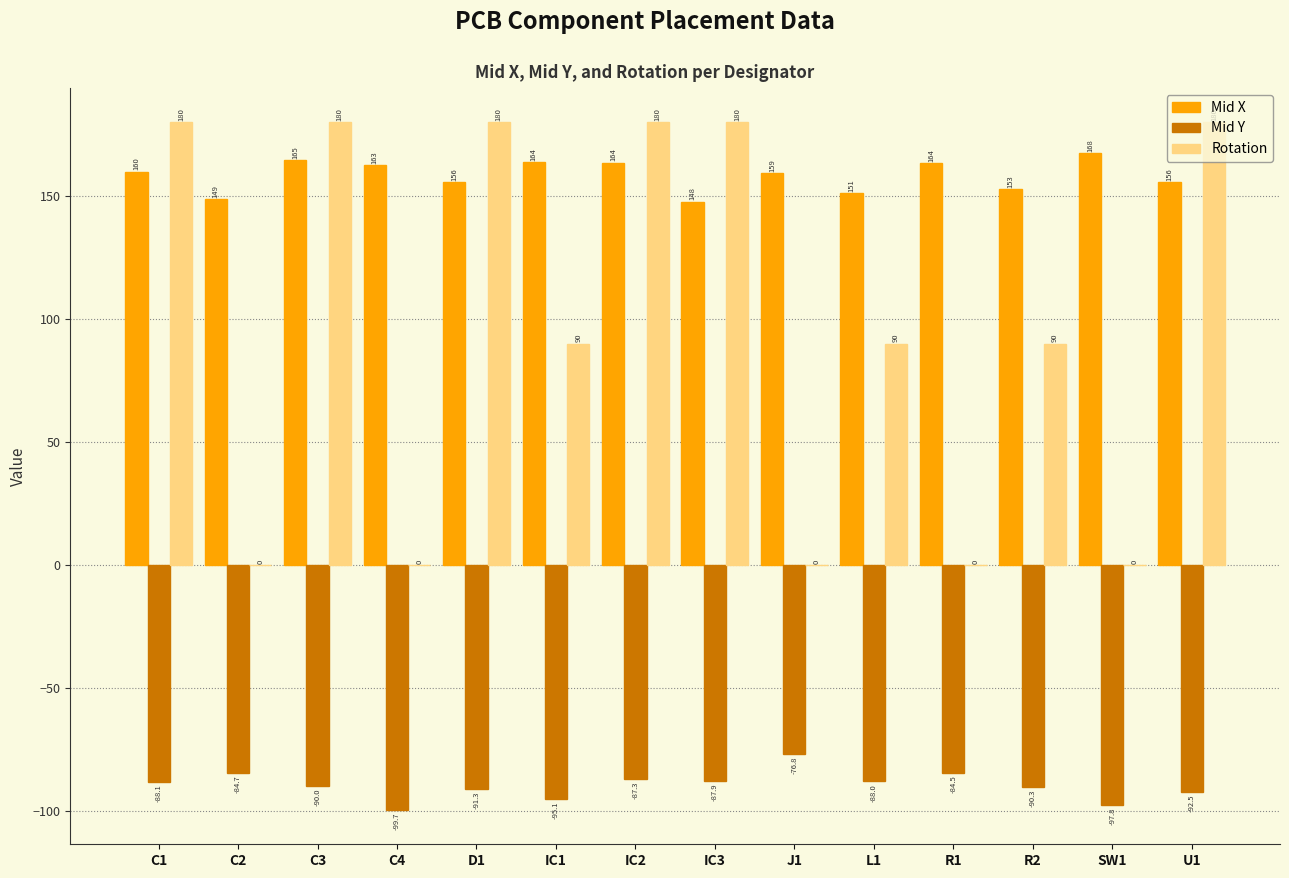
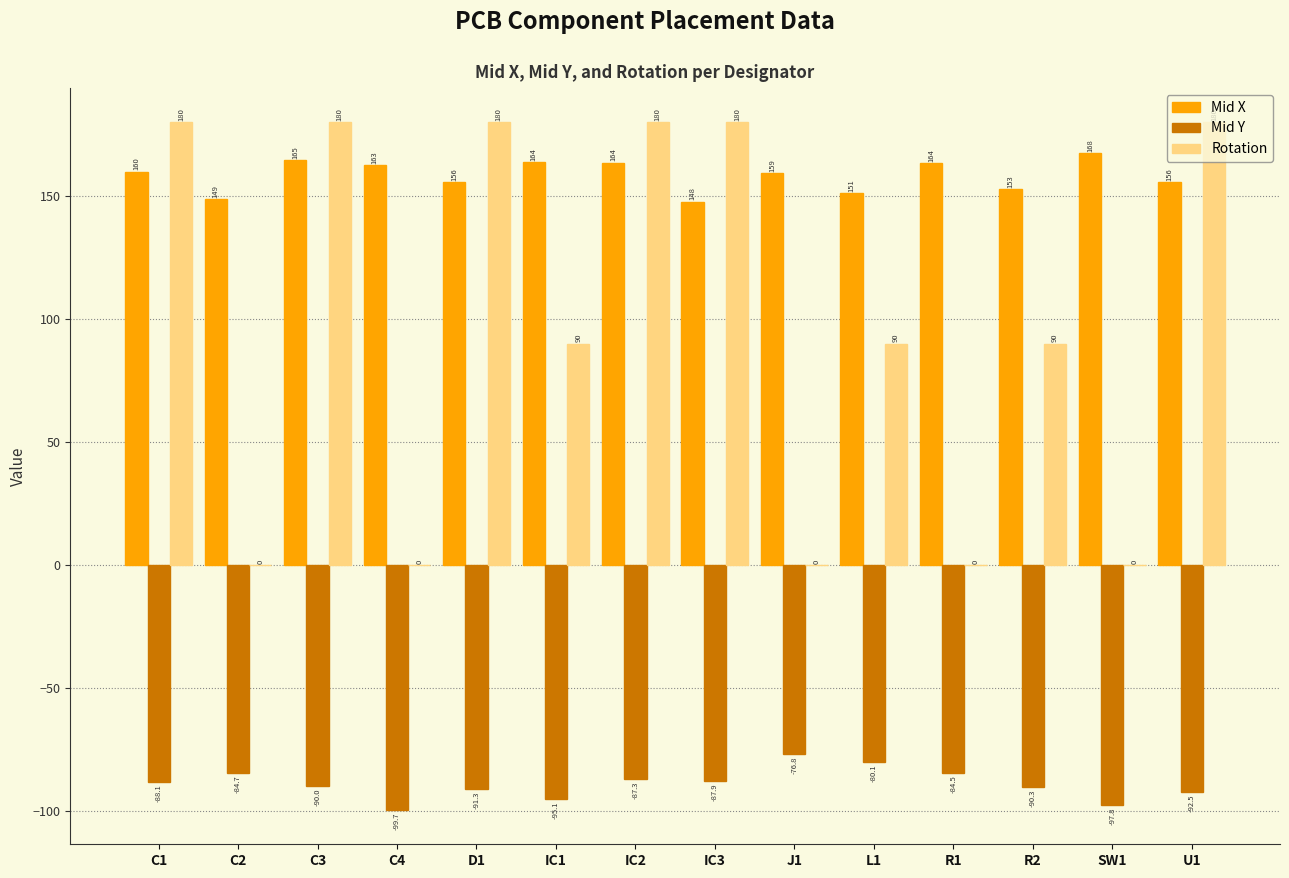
  {
    "Mid X": {
      "C1": 160,
      "C2": 149,
      "C3": 165,
      "C4": 163,
      "D1": 156,
      "IC1": 164,
      "IC2": 164,
      "IC3": 148,
      "J1": 159,
      "L1": 151,
      "R1": 164,
      "R2": 153,
      "SW1": 168,
      "U1": 156
    },
    "Mid Y": {
      "C1": -88.1,
      "C2": -84.7,
      "C3": -90.0,
      "C4": -99.7,
      "D1": -91.3,
      "IC1": -95.1,
      "IC2": -87.3,
      "IC3": -87.9,
      "J1": -76.8,
-     "L1": -88.0,
+     "L1": -80.1,
      "R1": -84.5,
      "R2": -90.3,
      "SW1": -97.8,
      "U1": -92.5
    },
    "Rotation": {
      "C1": 180,
      "C2": 0,
      "C3": 180,
      "C4": 0,
      "D1": 180,
      "IC1": 90,
      "IC2": 180,
      "IC3": 180,
      "J1": 0,
      "L1": 90,
      "R1": 0,
      "R2": 90,
      "SW1": 0
    }
  }
